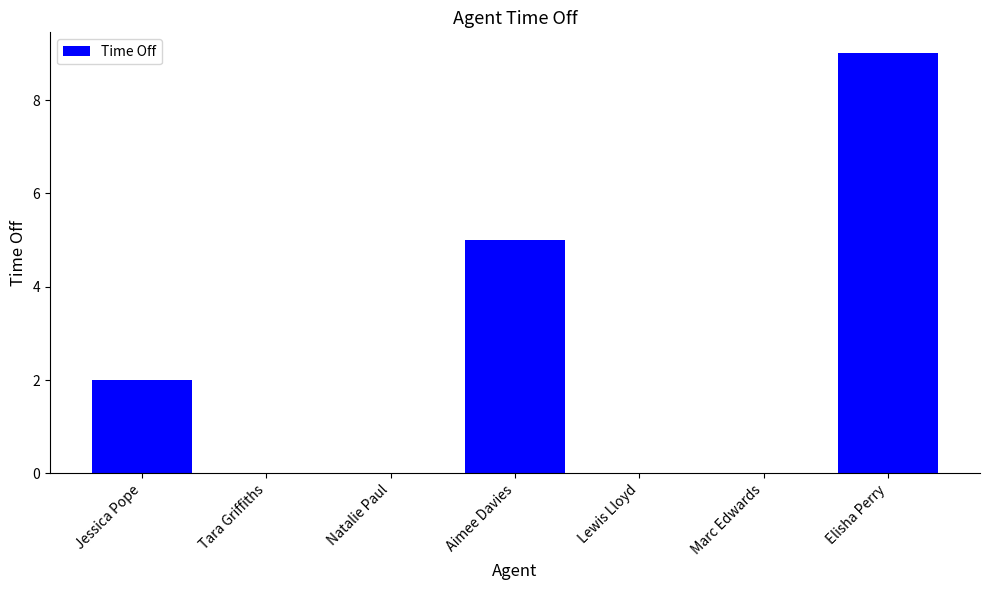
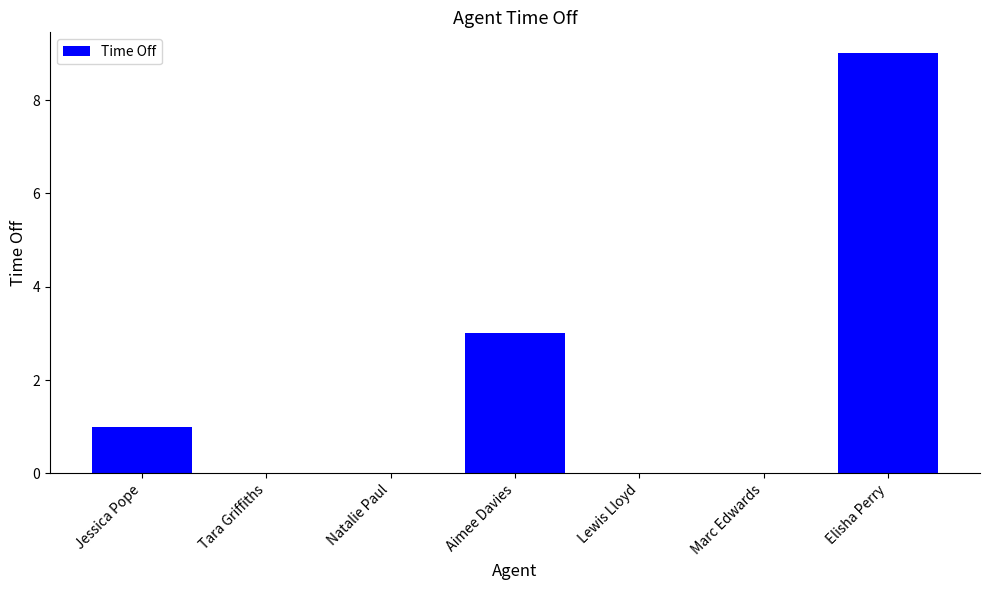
  {
-   "Jessica Pope": 2,
+   "Jessica Pope": 1,
    "Tara Griffiths": 0,
    "Natalie Paul": 0,
-   "Aimee Davies": 5,
+   "Aimee Davies": 3,
    "Lewis Lloyd": 0,
    "Marc Edwards": 0,
    "Elisha Perry": 9
  }
